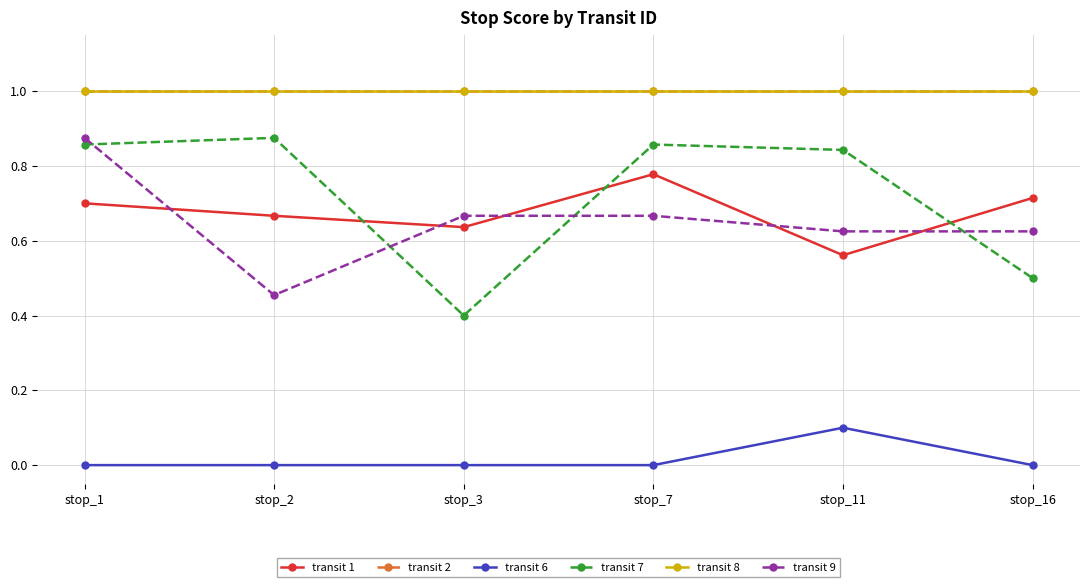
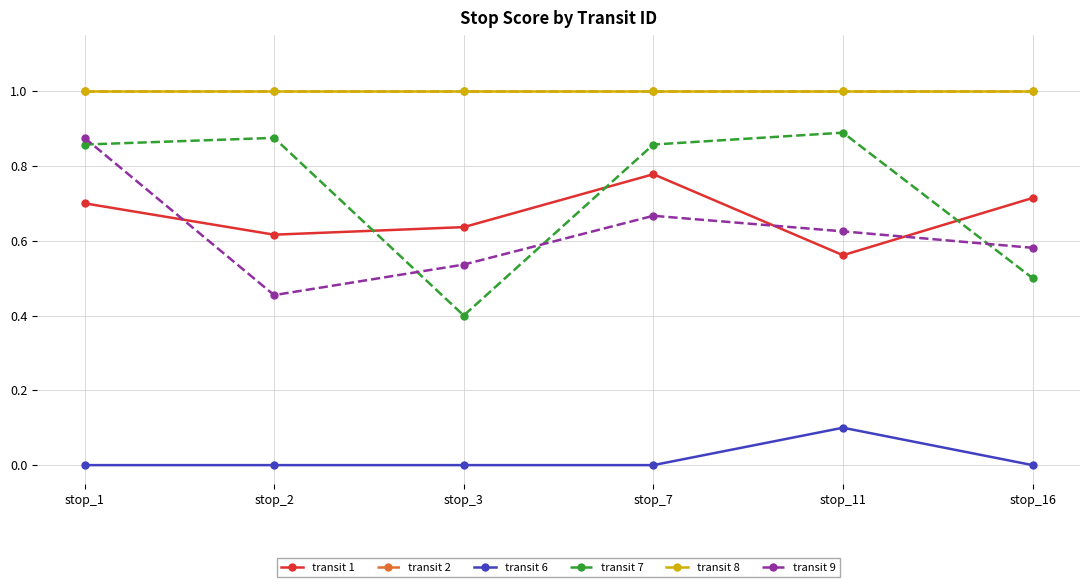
  {
    "transit 1": {
      "stop_1": 0.70,
-     "stop_2": 0.67,
+     "stop_2": 0.62,
      "stop_3": 0.64,
      "stop_7": 0.78,
      "stop_11": 0.56,
      "stop_16": 0.71
    },
    "transit 8": {
      "stop_1": 1.00,
      "stop_2": 1.00,
      "stop_3": 1.00,
      "stop_7": 1.00,
      "stop_11": 1.00,
      "stop_16": 1.00
    },
    "transit 6": {
      "stop_1": 0.00,
      "stop_2": 0.00,
      "stop_3": 0.00,
      "stop_7": 0.00,
      "stop_11": 0.10,
      "stop_16": 0.00
    },
    "transit 7": {
      "stop_1": 0.86,
      "stop_2": 0.88,
      "stop_3": 0.40,
      "stop_7": 0.86,
-     "stop_11": 0.84,
+     "stop_11": 0.89,
      "stop_16": 0.50
    },
    "transit 9": {
      "stop_1": 0.88,
      "stop_2": 0.45,
-     "stop_3": 0.67,
+     "stop_3": 0.54,
      "stop_7": 0.67,
      "stop_11": 0.63,
-     "stop_16": 0.63
+     "stop_16": 0.58
    }
  }
